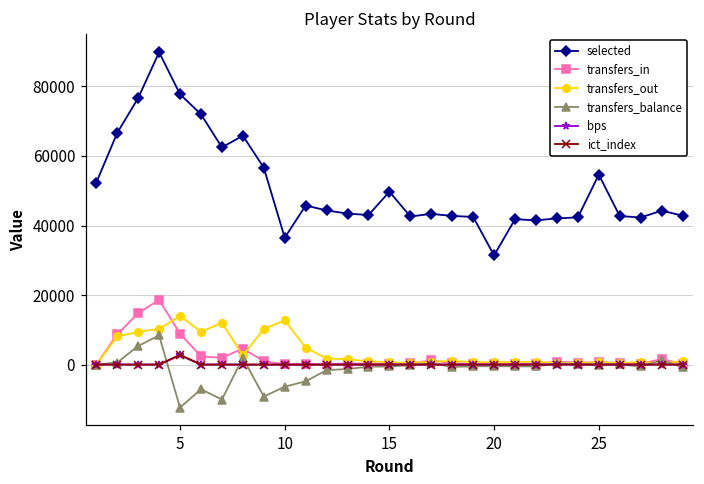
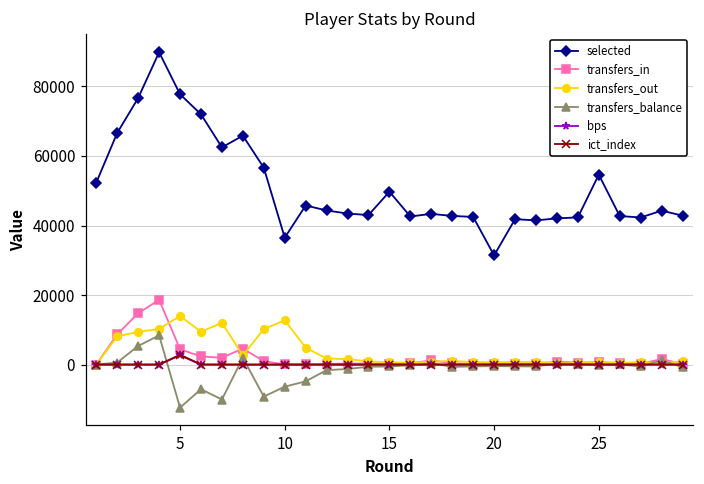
  {
    "selected": {
      "5": 78000,
      "10": 37000,
      "15": 50000,
      "20": 31000,
      "25": 55000
    },
    "transfers_in": {
-     "5": 9000
+     "5": 4000
    },
    "transfers_out": {
      "5": 14000,
      "10": 13000
    },
    "transfers_balance": {
      "5": -12000,
      "10": -6000
    }
  }
